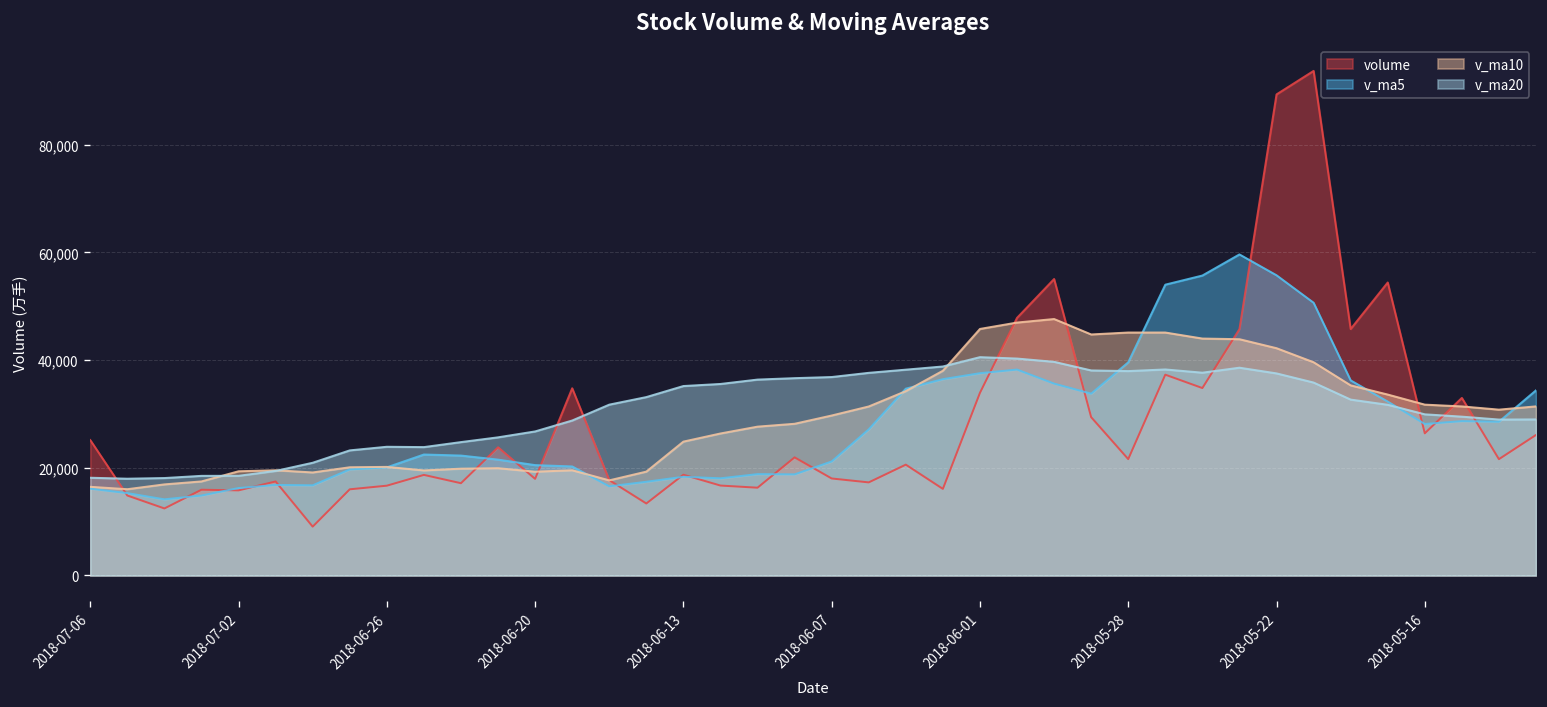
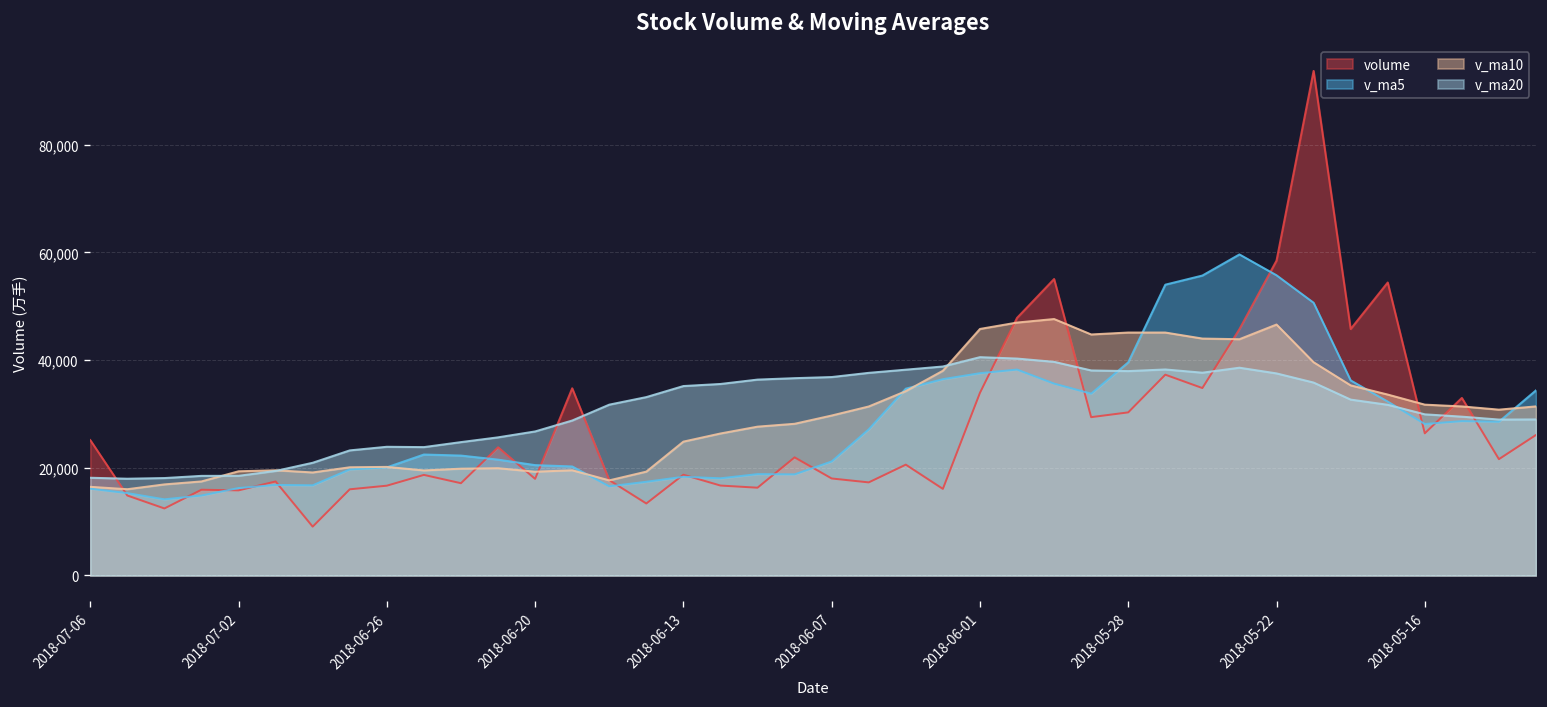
  {
    "volume": {
      "2018-07-06": "25,000",
      "2018-06-26": "17,000",
      "2018-06-20": "18,000",
      "2018-06-07": "18,000",
      "2018-06-01": "34,000",
-     "2018-05-28": "22,000",
-     "2018-05-22": "89,000",
+     "2018-05-28": "30,000",
+     "2018-05-22": "58,000",
      "2018-05-16": "26,000"
    },
    "v_ma10": {
      "2018-07-02": "19,000",
      "2018-06-20": "19,000",
      "2018-06-13": "25,000",
      "2018-06-07": "30,000",
      "2018-06-01": "46,000",
      "2018-05-28": "45,000",
-     "2018-05-22": "42,000",
+     "2018-05-22": "47,000",
      "2018-05-16": "32,000"
    }
  }
